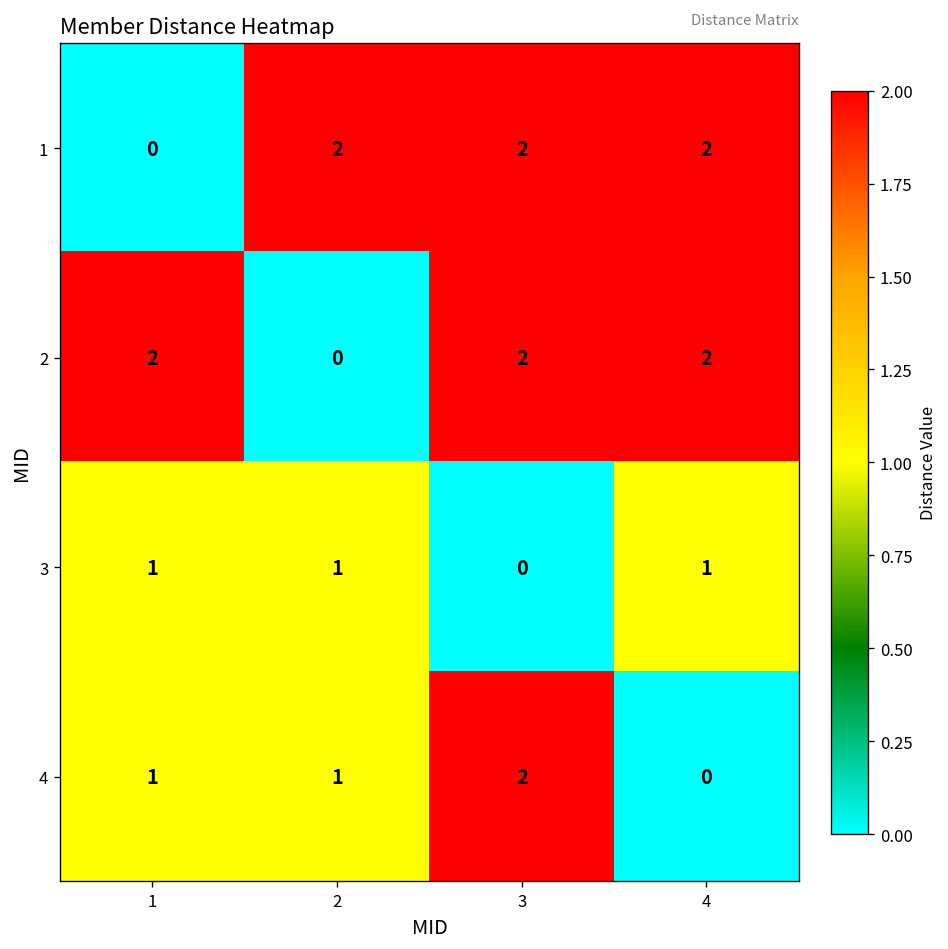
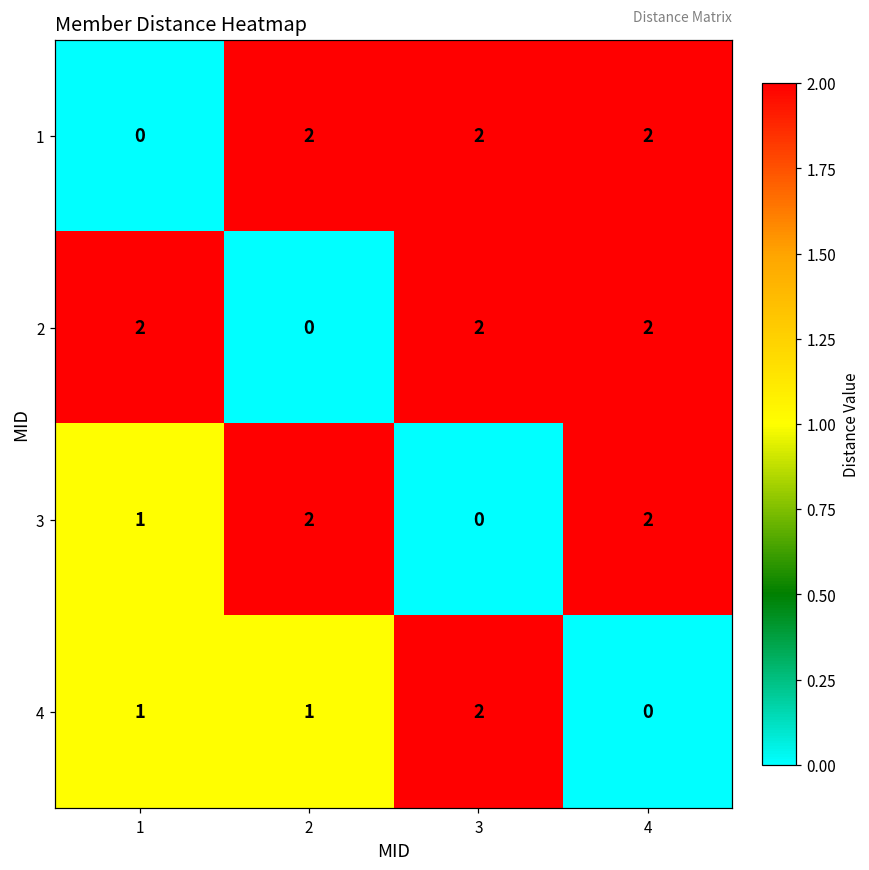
  {
    "1": {
      "1": 0,
      "2": 2,
      "3": 2,
      "4": 2
    },
    "2": {
      "1": 2,
      "2": 0,
      "3": 2,
      "4": 2
    },
    "3": {
      "1": 1,
-     "2": 1,
+     "2": 2,
      "3": 0,
-     "4": 1
+     "4": 2
    },
    "4": {
      "1": 1,
      "2": 1,
      "3": 2,
      "4": 0
    }
  }
